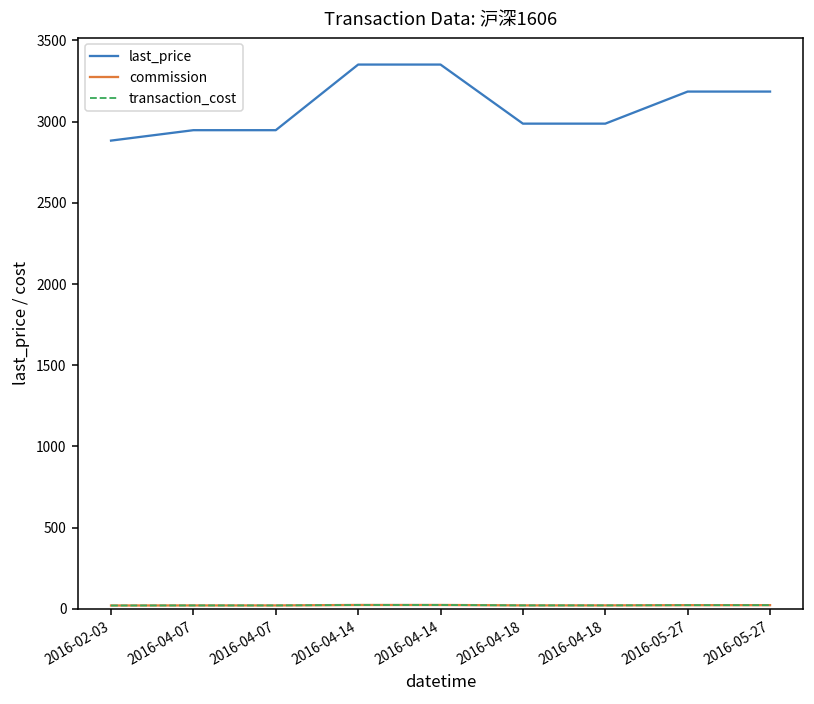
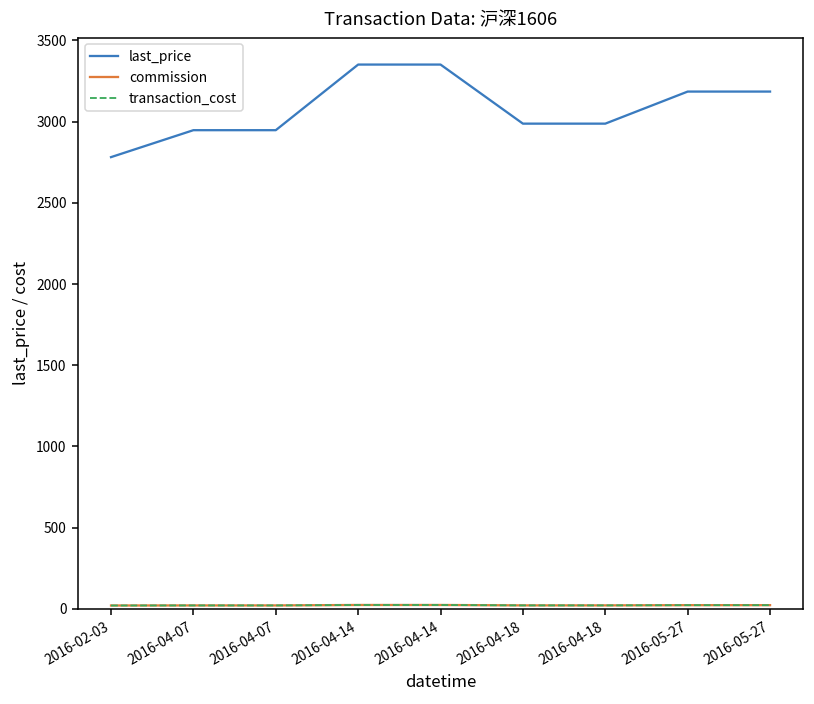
  {
    "last_price": {
-     "2016-02-03": 2880
+     "2016-02-03": 2780
    },
    "transaction_cost": {
      "2016-02-03": 20
    }
  }
